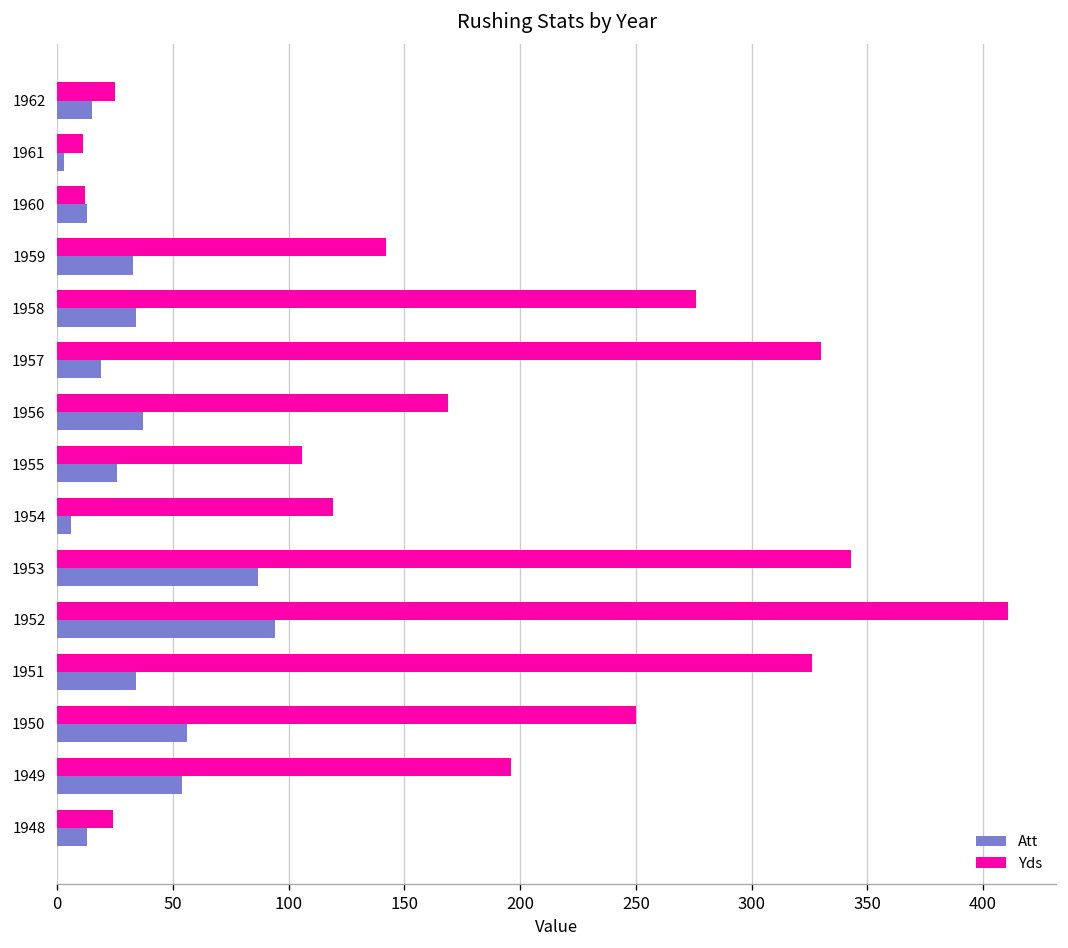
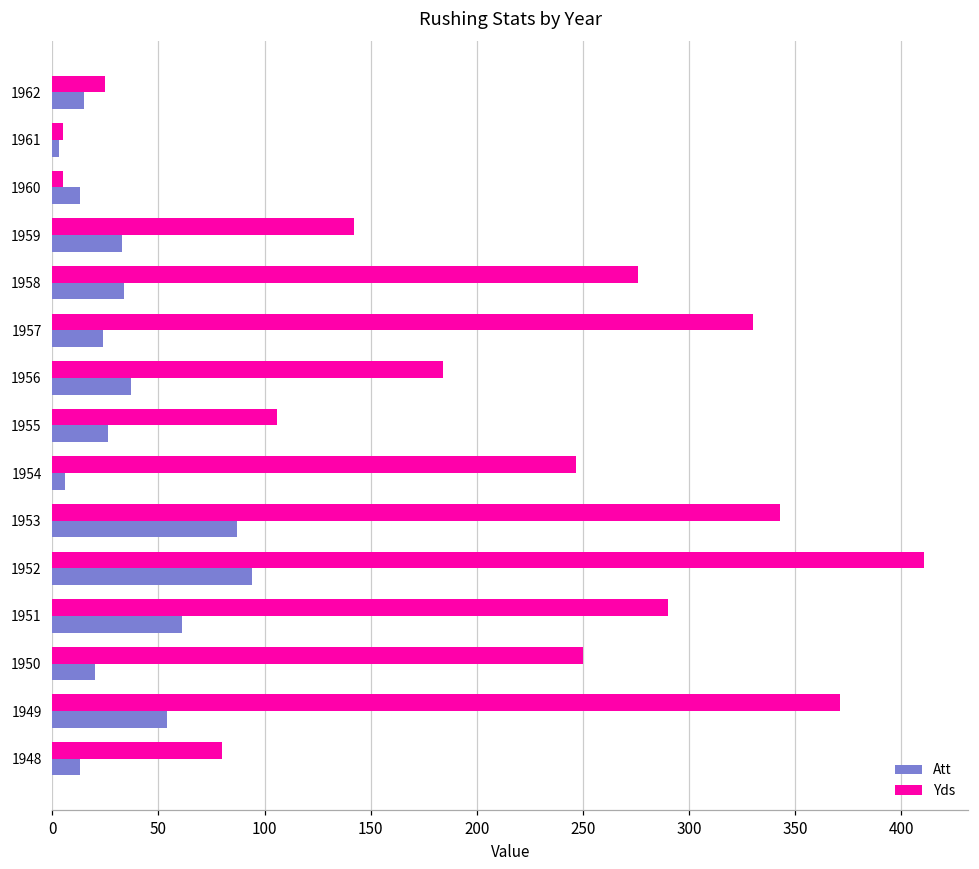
  {
    "Att": {
      "1962": 15,
      "1961": 3,
      "1960": 13,
      "1959": 33,
      "1958": 34,
-     "1957": 19,
+     "1957": 24,
      "1956": 37,
      "1955": 26,
      "1954": 6,
      "1953": 87,
      "1952": 94,
-     "1951": 34,
-     "1950": 56,
+     "1951": 61,
+     "1950": 20,
      "1949": 54,
      "1948": 13
    },
    "Yds": {
      "1962": 25,
-     "1961": 11,
-     "1960": 12,
+     "1961": 5,
+     "1960": 5,
      "1959": 142,
      "1958": 276,
      "1957": 330,
-     "1956": 169,
+     "1956": 184,
      "1955": 106,
-     "1954": 119,
+     "1954": 247,
      "1953": 343,
      "1952": 411,
-     "1951": 326,
+     "1951": 290,
      "1950": 250,
-     "1949": 196,
-     "1948": 24
+     "1949": 371,
+     "1948": 80
    }
  }
